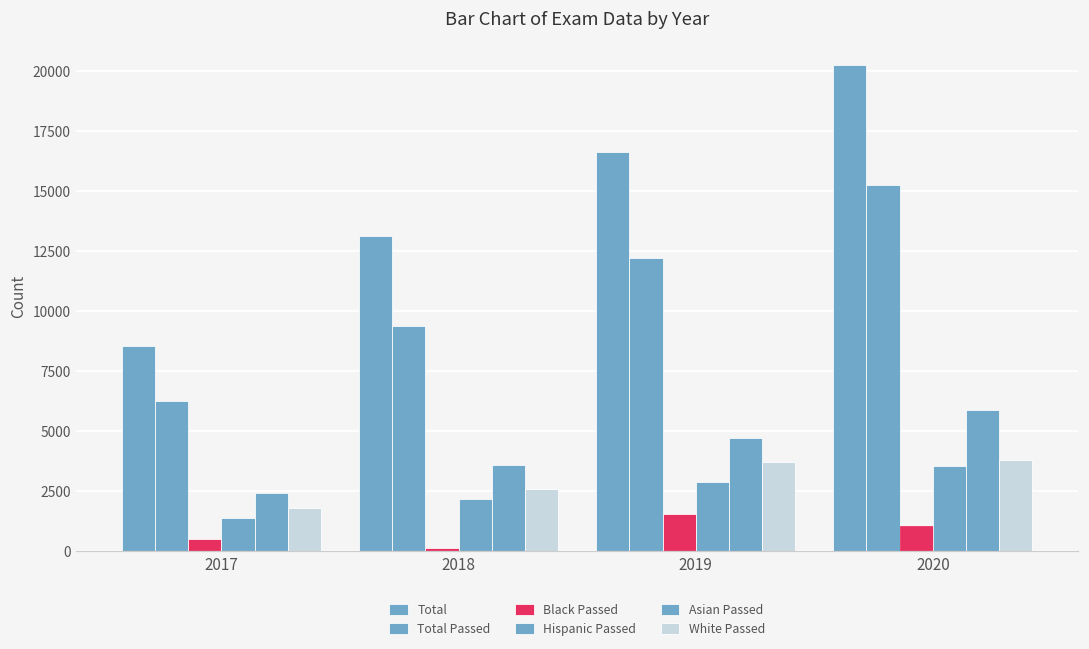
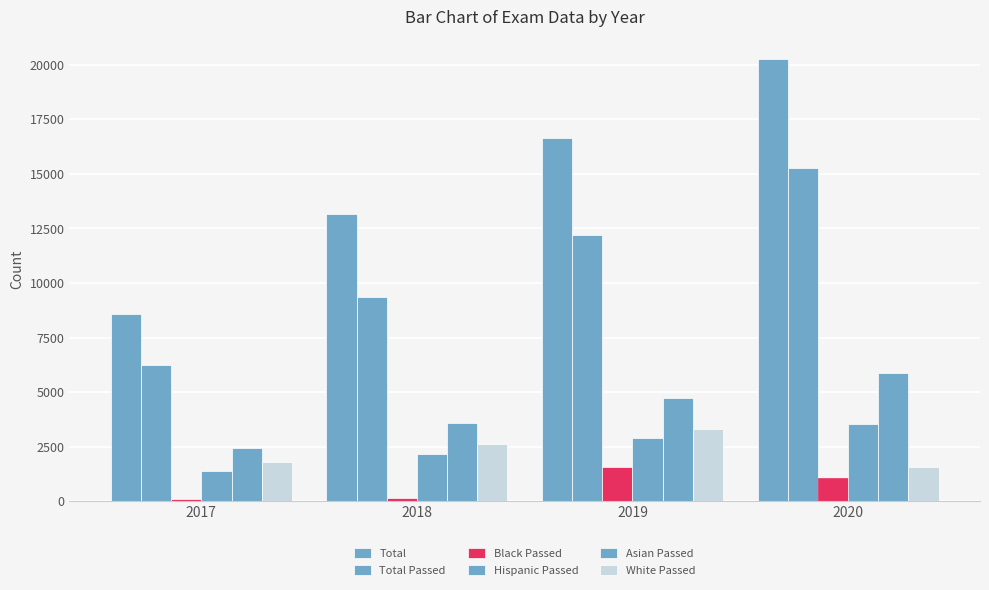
  {
    "Black Passed": {
-     "2017": 500,
+     "2017": 100,
      "2018": 100,
      "2019": 1600,
      "2020": 1100
    },
    "White Passed": {
      "2017": 1800,
      "2018": 2600,
-     "2019": 3700,
-     "2020": 3800
+     "2019": 3300,
+     "2020": 1600
    }
  }
